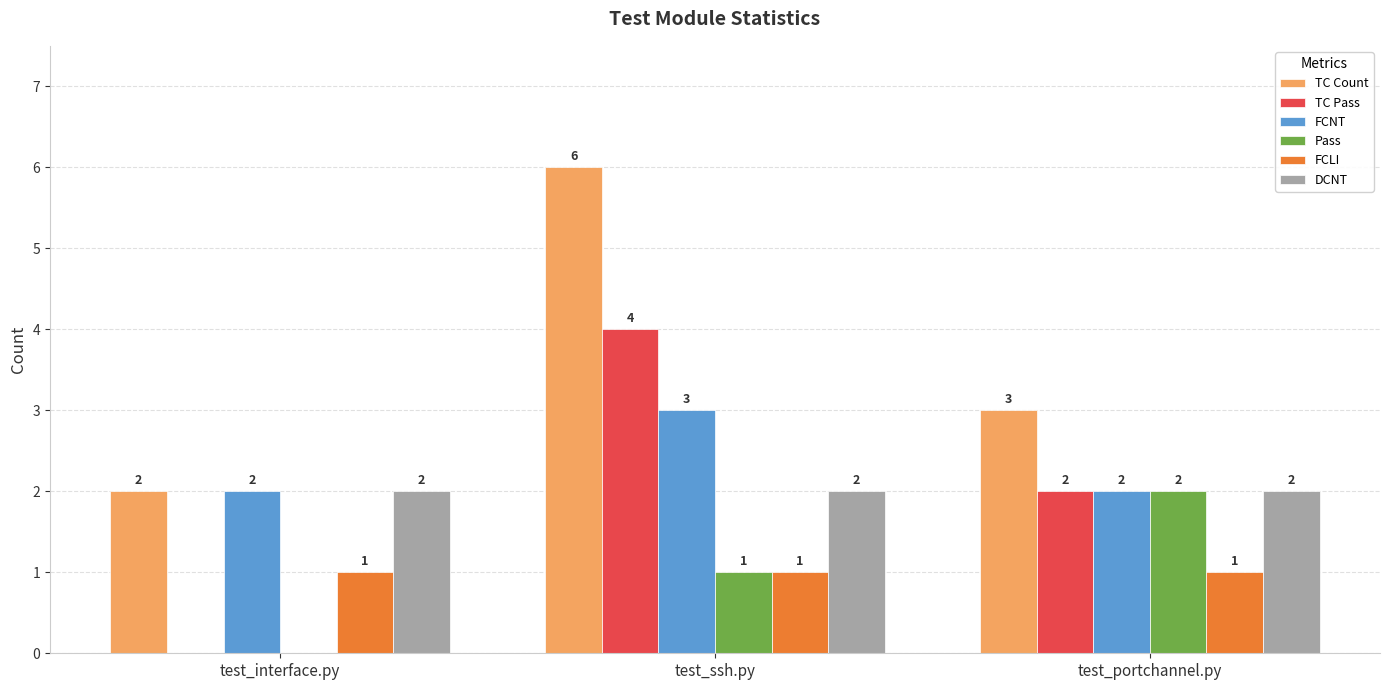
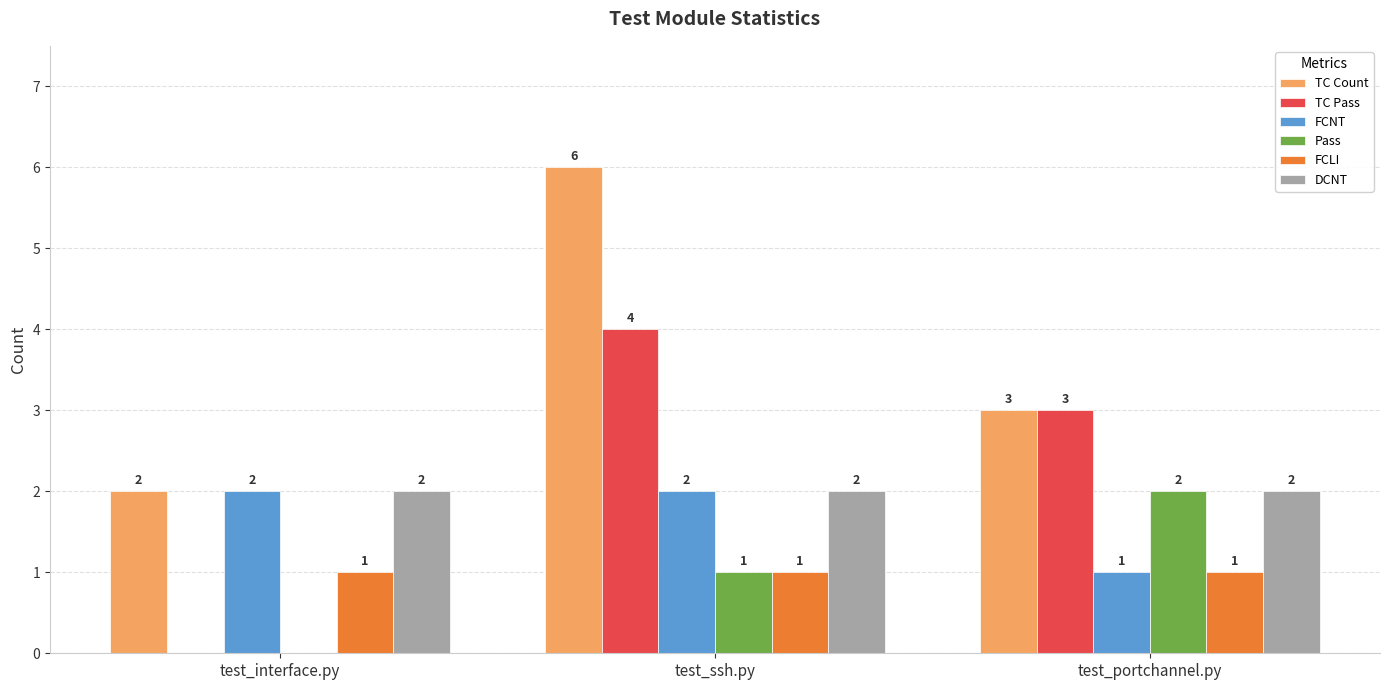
  {
    "TC Count": {
      "test_interface.py": 2,
      "test_ssh.py": 6,
      "test_portchannel.py": 3
    },
    "TC Pass": {
      "test_ssh.py": 4,
-     "test_portchannel.py": 2
+     "test_portchannel.py": 3
    },
    "FCNT": {
      "test_interface.py": 2,
-     "test_ssh.py": 3,
-     "test_portchannel.py": 2
+     "test_ssh.py": 2,
+     "test_portchannel.py": 1
    },
    "Pass": {
      "test_ssh.py": 1,
      "test_portchannel.py": 2
    },
    "FCLI": {
      "test_interface.py": 1,
      "test_ssh.py": 1,
      "test_portchannel.py": 1
    },
    "DCNT": {
      "test_interface.py": 2,
      "test_ssh.py": 2,
      "test_portchannel.py": 2
    }
  }
